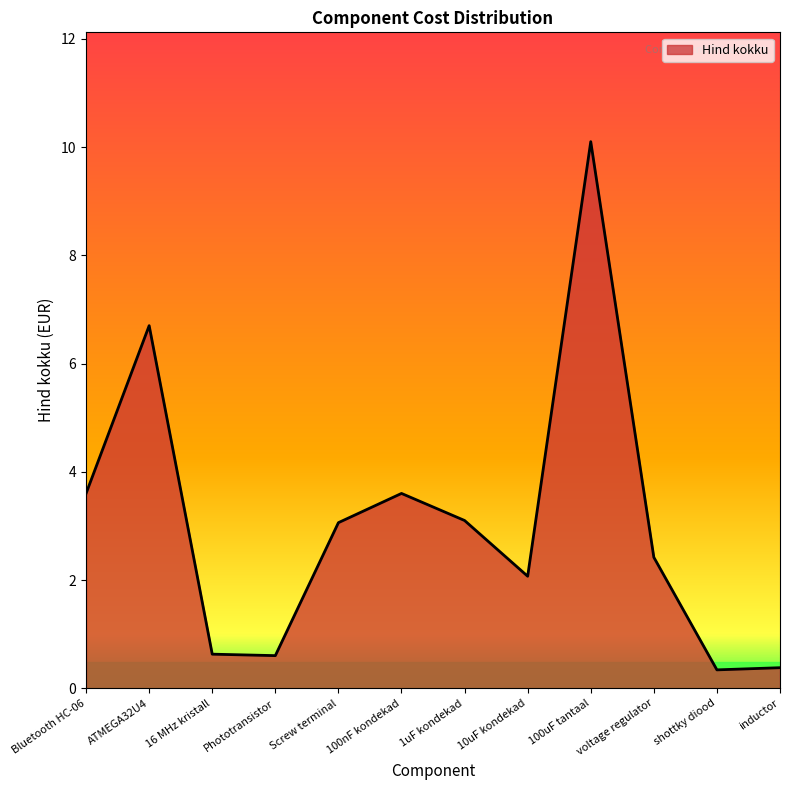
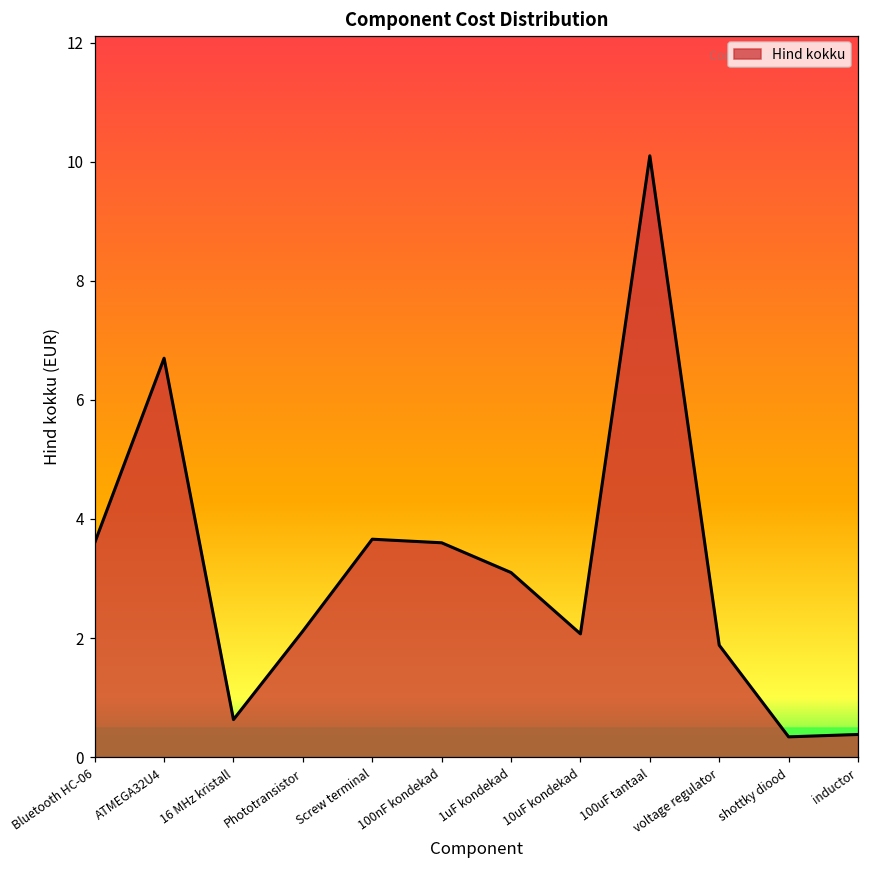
  {
    "Bluetooth HC-06": 3.6,
    "ATMEGA32U4": 6.7,
    "16 MHz kristall": 0.6,
-   "Phototransistor": 0.6,
-   "Screw terminal": 3.1,
+   "Phototransistor": 2.1,
+   "Screw terminal": 3.7,
    "100nF kondekad": 3.6,
    "1uF kondekad": 3.1,
    "10uF kondekad": 2.1,
    "100uF tantaal": 10.1,
-   "voltage regulator": 2.4
+   "voltage regulator": 1.9
  }
